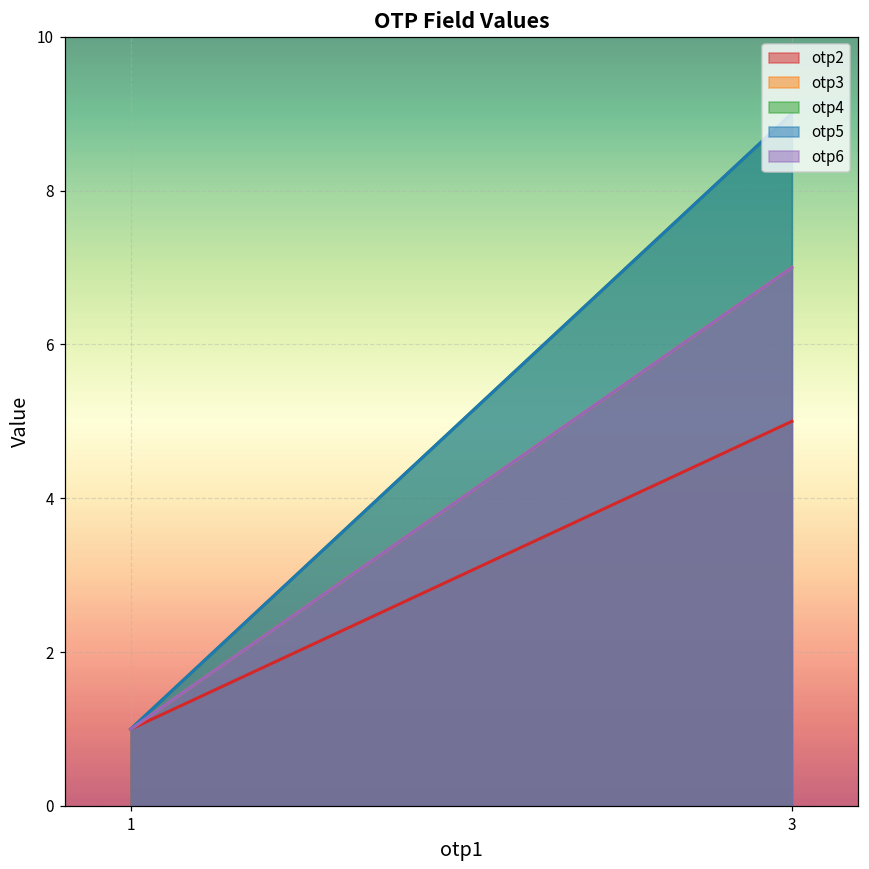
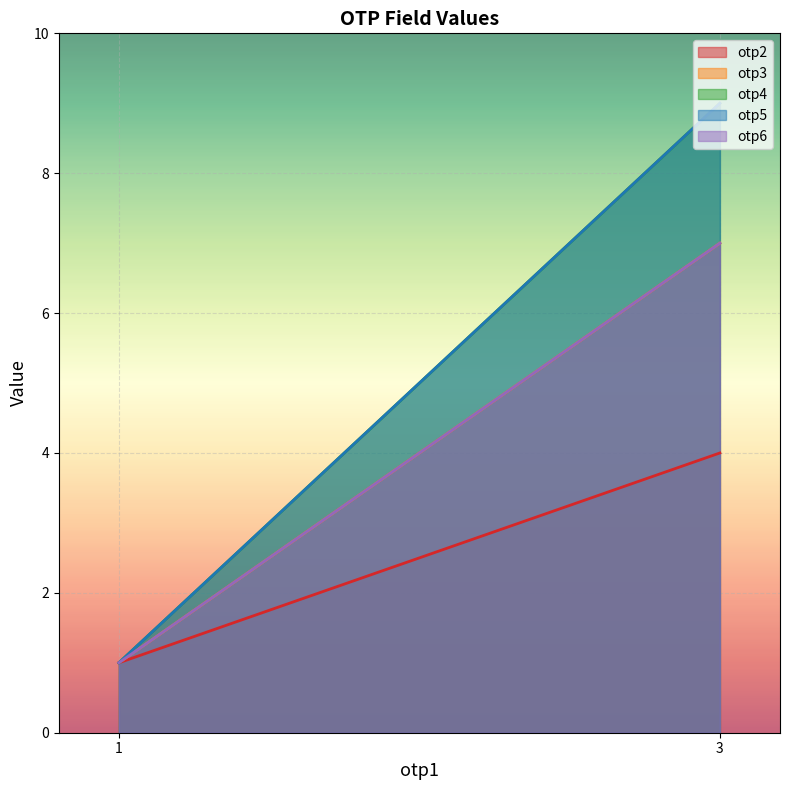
  {
    "otp2": {
-     "3": 5
+     "3": 4
    },
    "otp6": {
      "3": 7
    }
  }
